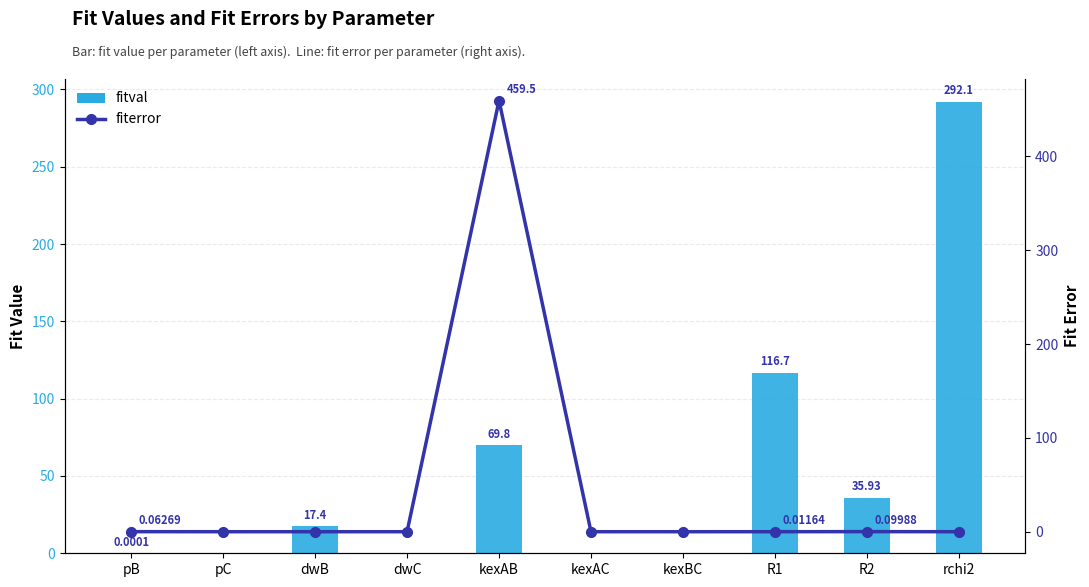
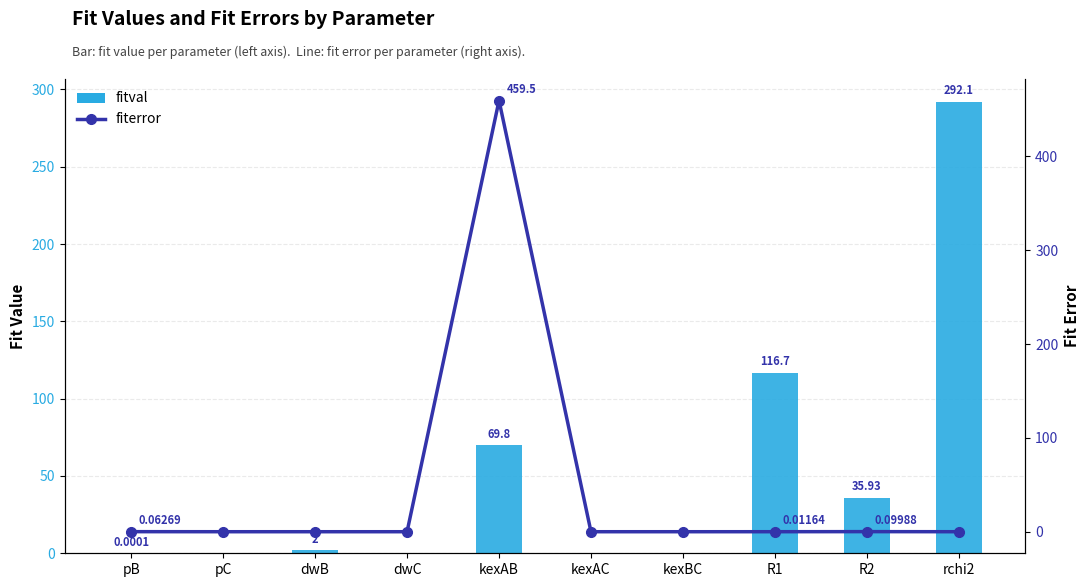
  {
    "fitval": {
      "pB": 0.0001,
-     "dwB": 17.4,
+     "dwB": 2,
      "kexAB": 69.8,
      "R1": 116.7,
      "R2": 35.93,
      "rchi2": 292.1
    },
    "fiterror": {
      "pB": 0.06269,
      "kexAB": 459.5,
      "R1": 0.01164,
      "R2": 0.09988
    }
  }
